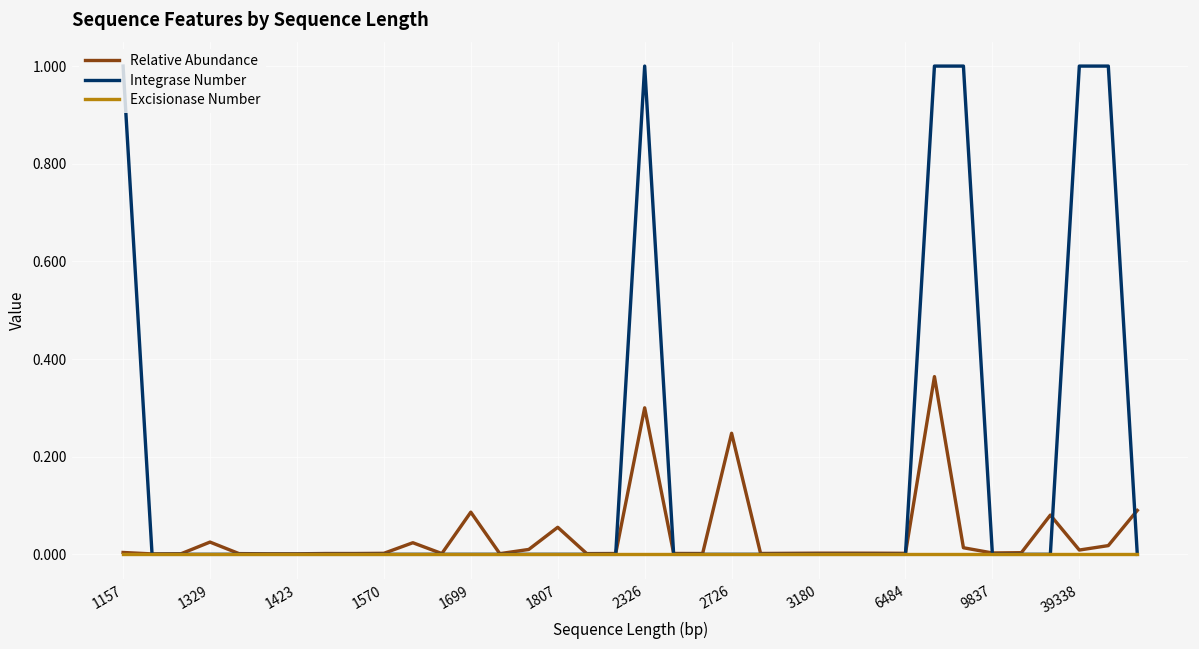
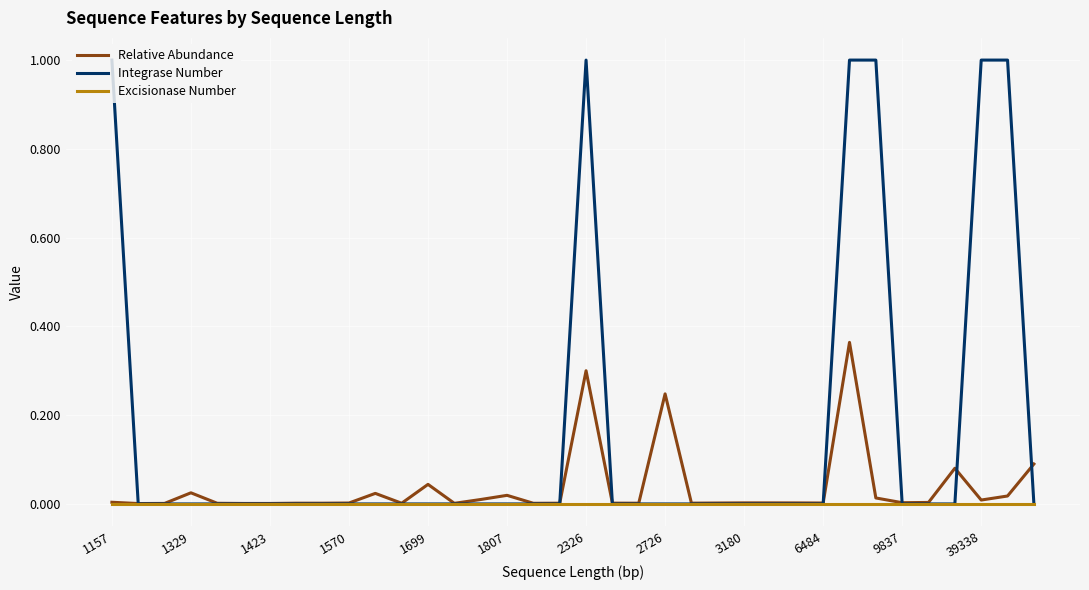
  {
    "Relative Abundance": {
      "1329": 0.03,
-     "1699": 0.09,
-     "1807": 0.06,
+     "1699": 0.04,
+     "1807": 0.02,
      "2326": 0.30,
      "2726": 0.25,
      "39338": 0.01
    },
    "Integrase Number": {
      "2326": 1.00,
      "39338": 1.00
    },
    "Excisionase Number": {
      "2326": 0.00,
      "39338": 0.00
    }
  }
